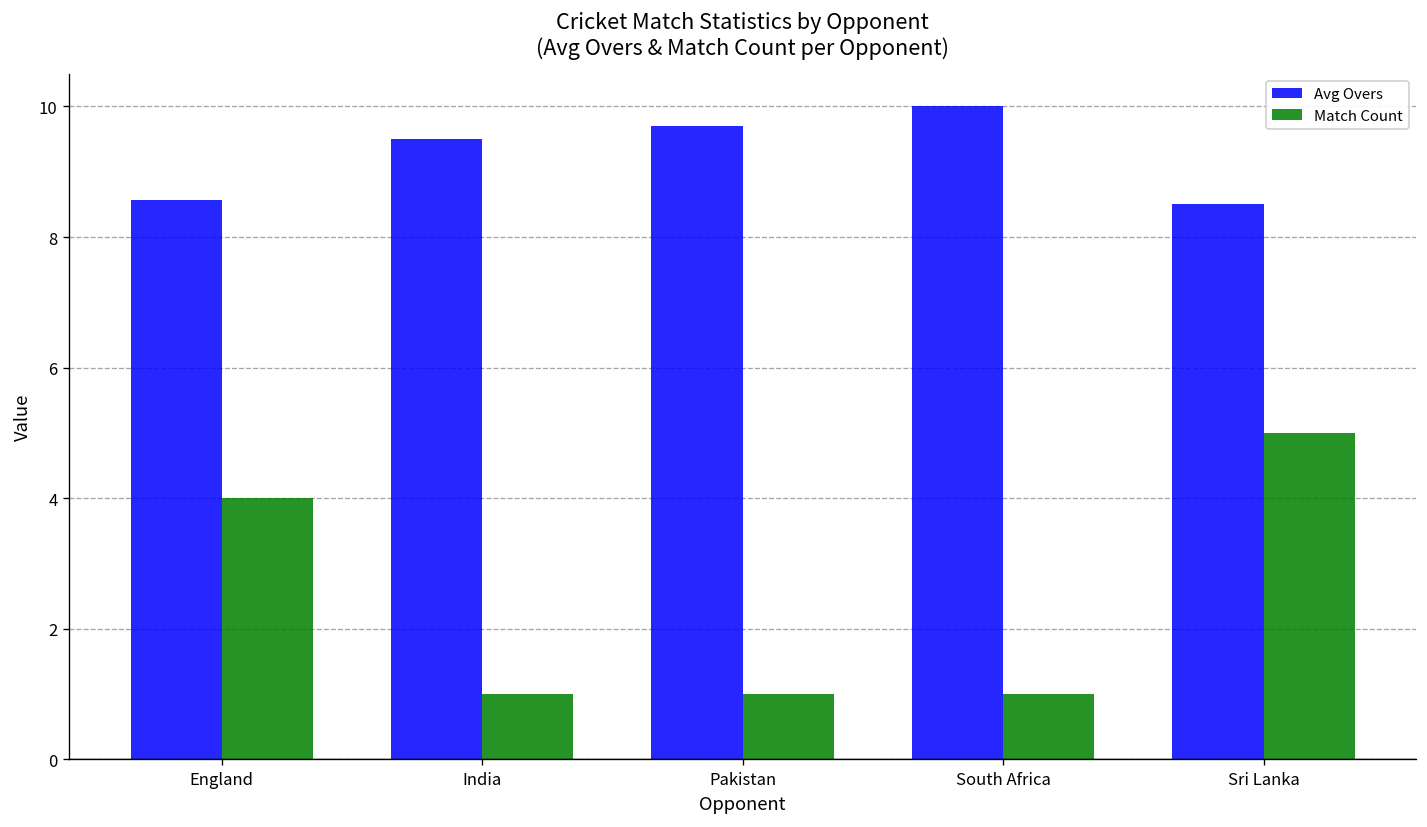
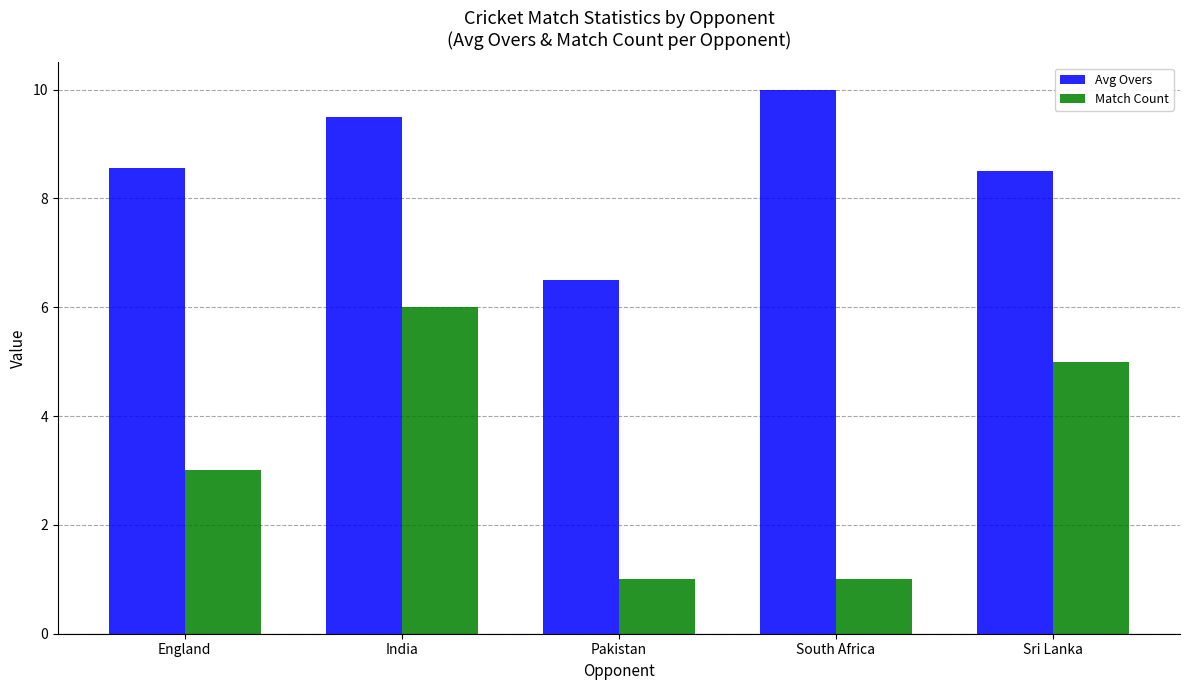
  {
    "Avg Overs": {
      "England": 8.6,
      "India": 9.5,
-     "Pakistan": 9.7,
+     "Pakistan": 6.5,
      "South Africa": 10.0,
      "Sri Lanka": 8.5
    },
    "Match Count": {
-     "England": 4,
-     "India": 1,
+     "England": 3,
+     "India": 6,
      "Pakistan": 1,
      "South Africa": 1,
      "Sri Lanka": 5
    }
  }
